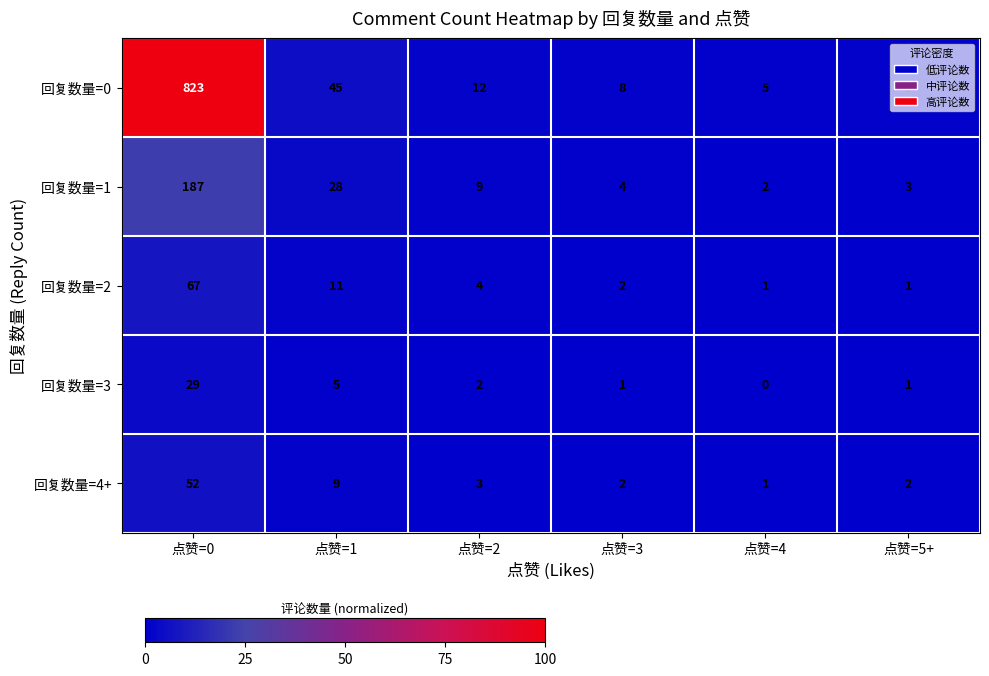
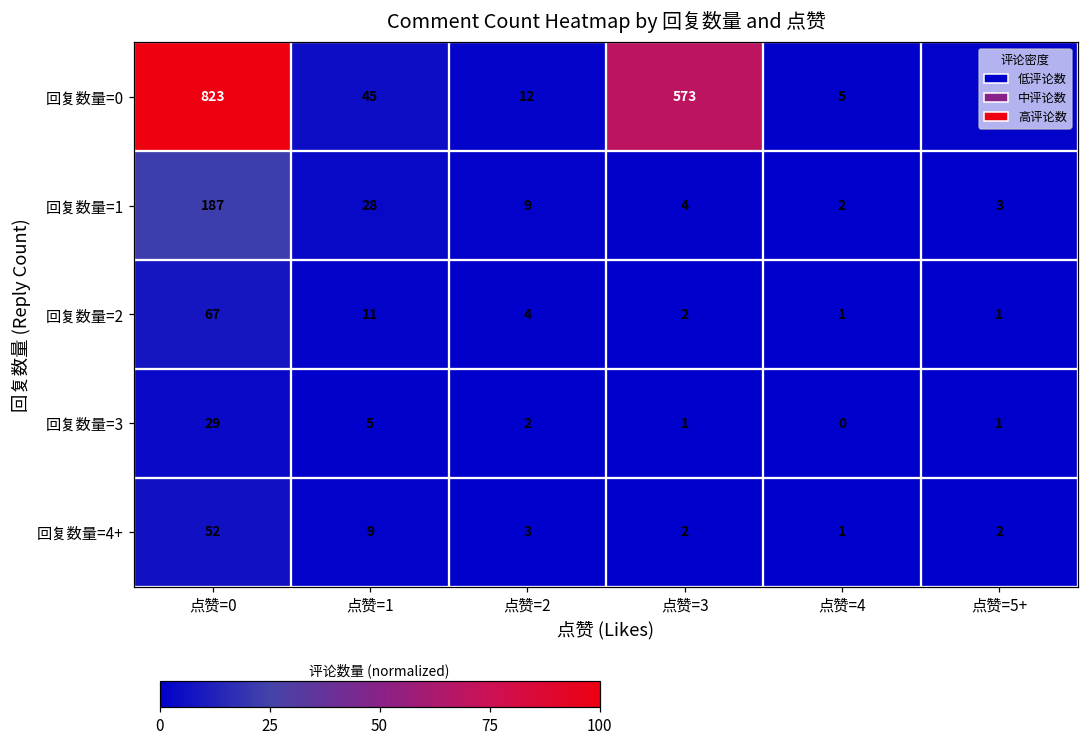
  {
    "回复数量=0": {
      "点赞=0": 823,
      "点赞=1": 45,
      "点赞=2": 12,
-     "点赞=3": 8,
+     "点赞=3": 573,
      "点赞=4": 5
    },
    "回复数量=1": {
      "点赞=0": 187,
      "点赞=1": 28,
      "点赞=2": 9,
      "点赞=3": 4,
      "点赞=4": 2,
      "点赞=5+": 3
    },
    "回复数量=2": {
      "点赞=0": 67,
      "点赞=1": 11,
      "点赞=2": 4,
      "点赞=3": 2,
      "点赞=4": 1,
      "点赞=5+": 1
    },
    "回复数量=3": {
      "点赞=0": 29,
      "点赞=1": 5,
      "点赞=2": 2,
      "点赞=3": 1,
      "点赞=4": 0,
      "点赞=5+": 1
    },
    "回复数量=4+": {
      "点赞=0": 52,
      "点赞=1": 9,
      "点赞=2": 3,
      "点赞=3": 2,
      "点赞=4": 1,
      "点赞=5+": 2
    }
  }
